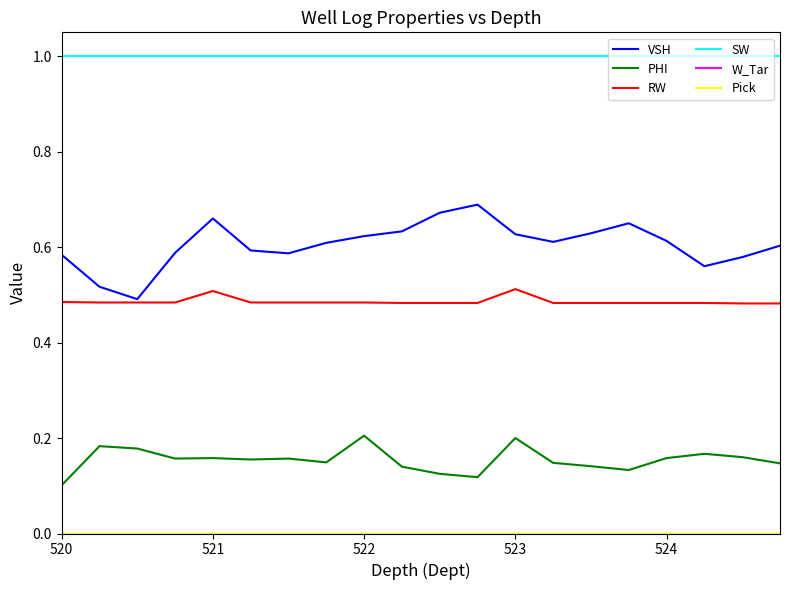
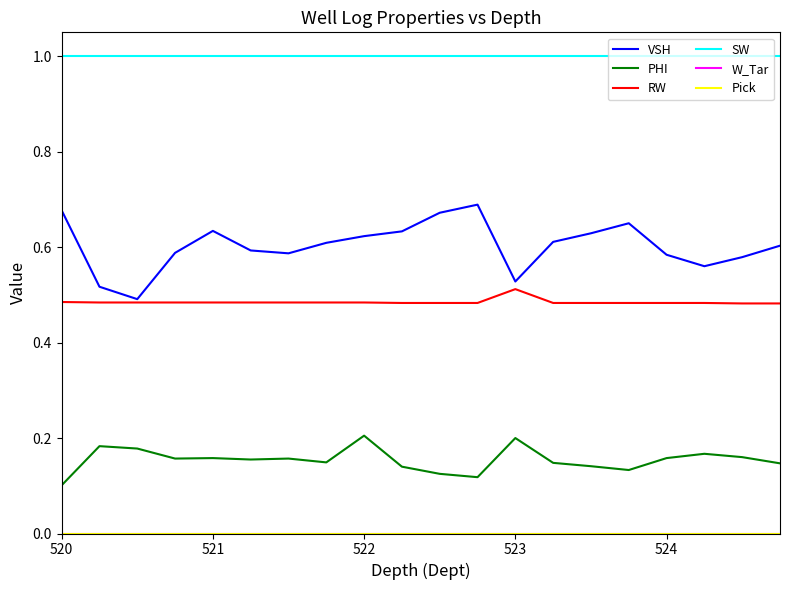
  {
    "VSH": {
-     "520": 0.58,
-     "521": 0.66,
+     "520": 0.68,
+     "521": 0.63,
      "522": 0.62,
-     "523": 0.63,
-     "524": 0.61
+     "523": 0.53,
+     "524": 0.58
    },
    "PHI": {
      "520": 0.10,
      "521": 0.16,
      "522": 0.21,
      "523": 0.20,
      "524": 0.16
    },
    "RW": {
      "520": 0.49,
-     "521": 0.51,
+     "521": 0.48,
      "522": 0.48,
      "523": 0.51,
      "524": 0.48
    },
    "SW": {
      "520": 1.00,
      "521": 1.00,
      "522": 1.00,
      "523": 1.00
    },
    "Pick": {
      "520": 0.00,
      "521": 0.00,
      "522": 0.00,
      "523": 0.00,
      "524": 0.00
    }
  }
